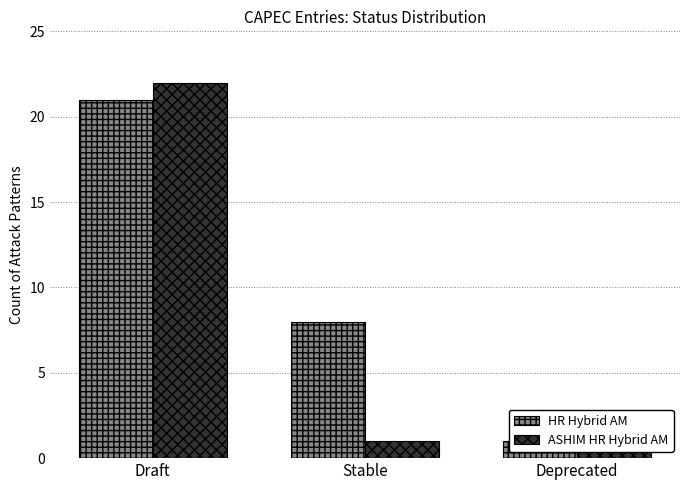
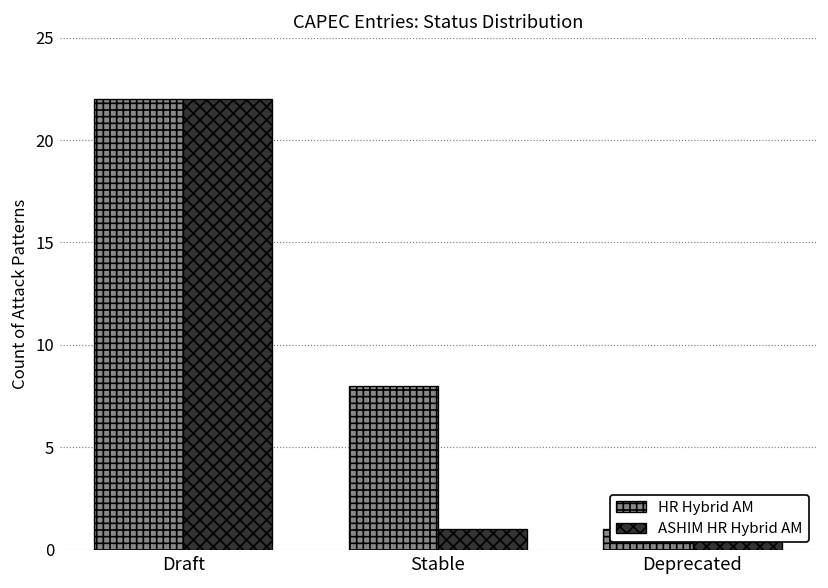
  {
    "HR Hybrid AM": {
-     "Draft": 21,
+     "Draft": 22,
      "Stable": 8
    },
    "ASHIM HR Hybrid AM": {
      "Draft": 22,
      "Stable": 1
    }
  }
